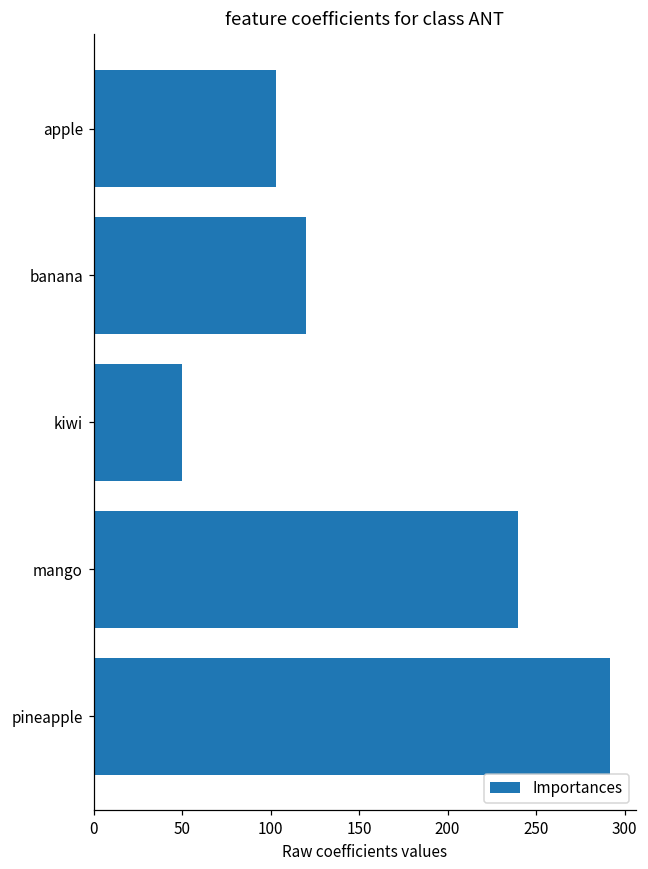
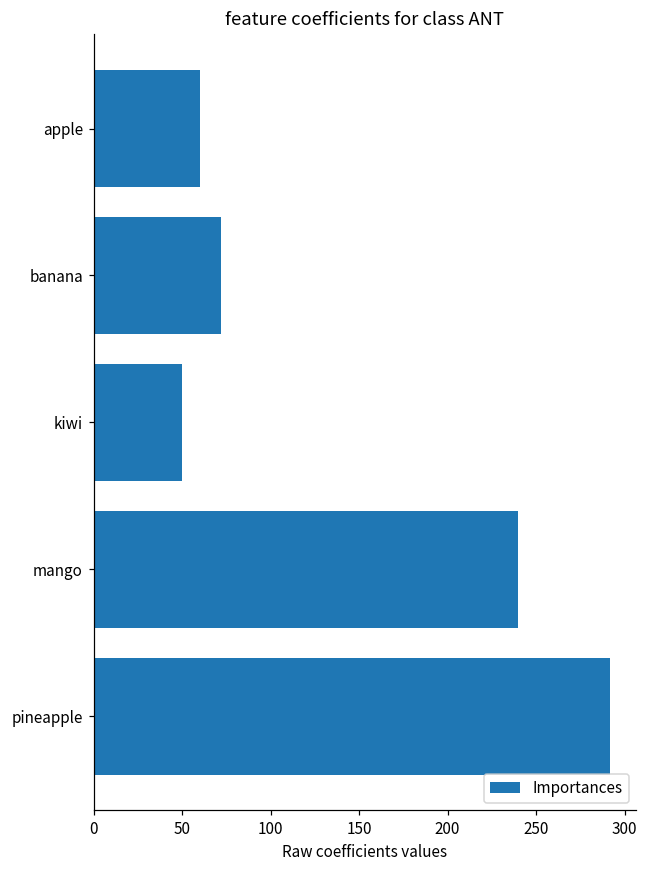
  {
-   "apple": 103,
-   "banana": 120,
+   "apple": 60,
+   "banana": 72,
    "kiwi": 50,
    "mango": 240,
    "pineapple": 292
  }
